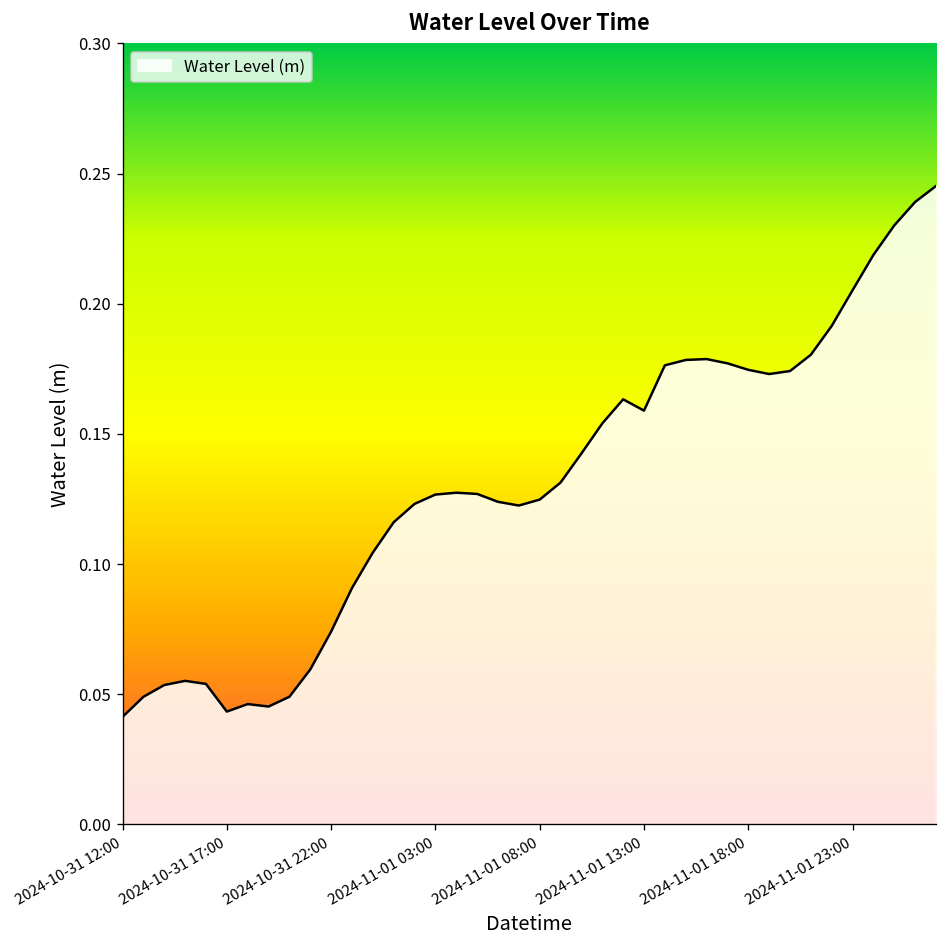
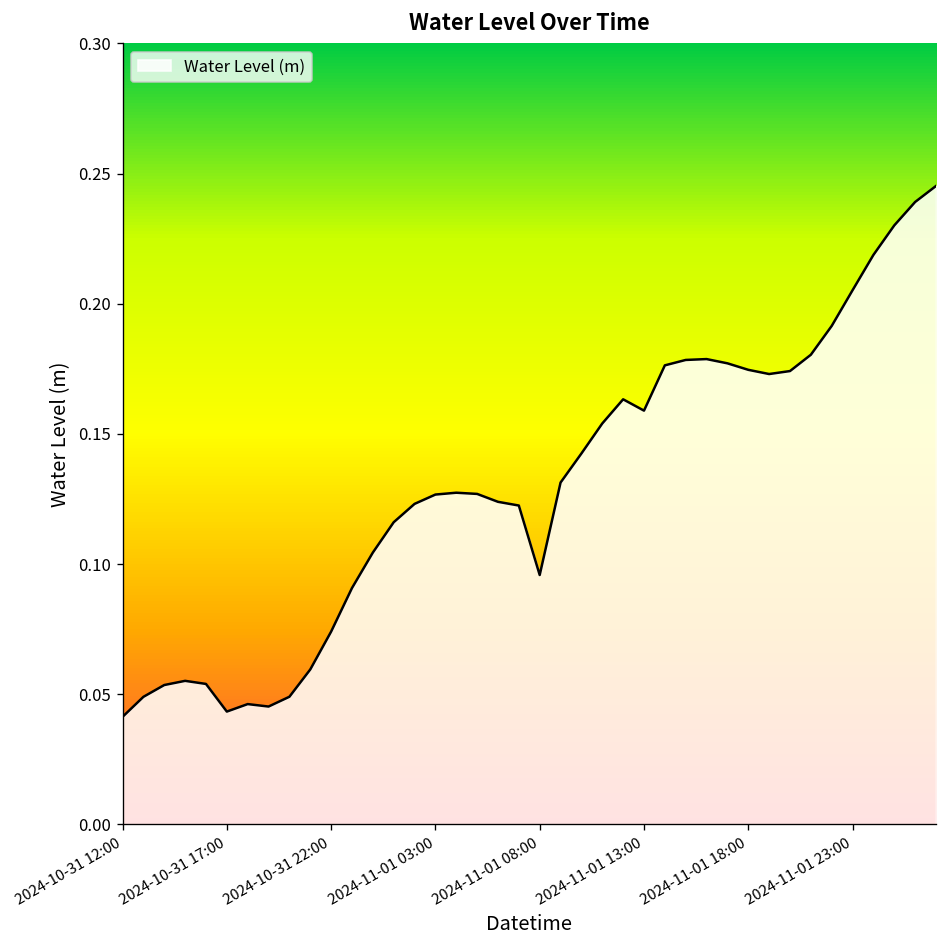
  {
    "2024-10-31 12:00": 0.041,
    "2024-10-31 17:00": 0.043,
    "2024-10-31 22:00": 0.074,
    "2024-11-01 03:00": 0.127,
-   "2024-11-01 08:00": 0.125,
+   "2024-11-01 08:00": 0.096,
    "2024-11-01 13:00": 0.159,
    "2024-11-01 18:00": 0.175,
    "2024-11-01 23:00": 0.205
  }
